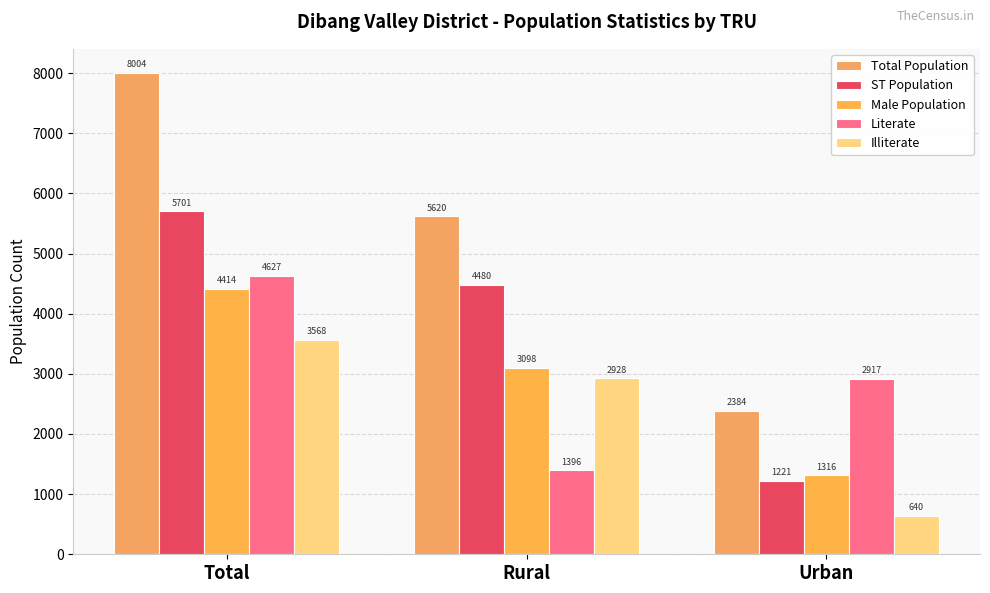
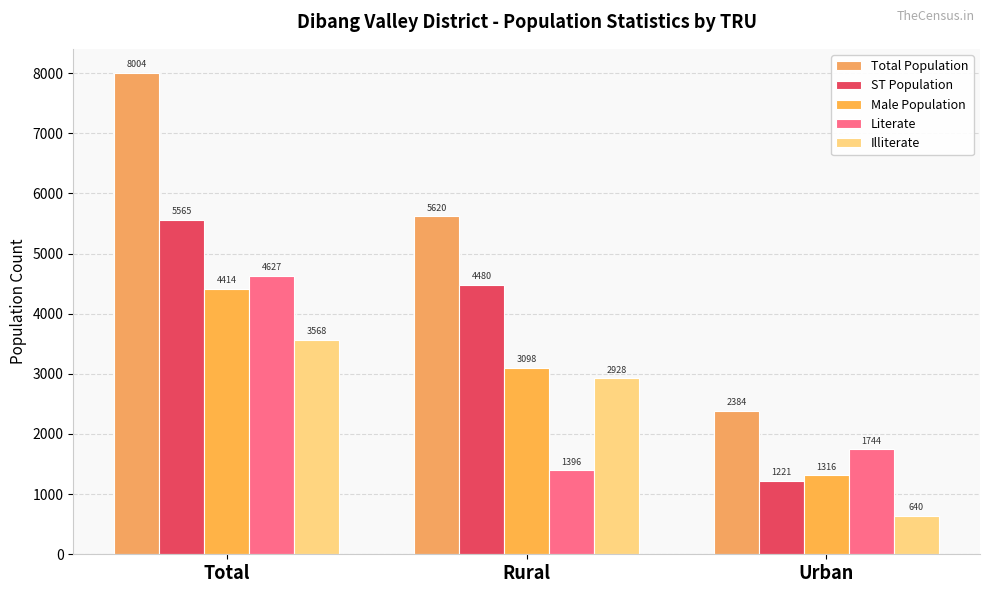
  {
    "ST Population": {
-     "Total": 5701,
+     "Total": 5565,
      "Rural": 4480,
      "Urban": 1221
    },
    "Literate": {
      "Total": 4627,
      "Rural": 1396,
-     "Urban": 2917
+     "Urban": 1744
    }
  }
